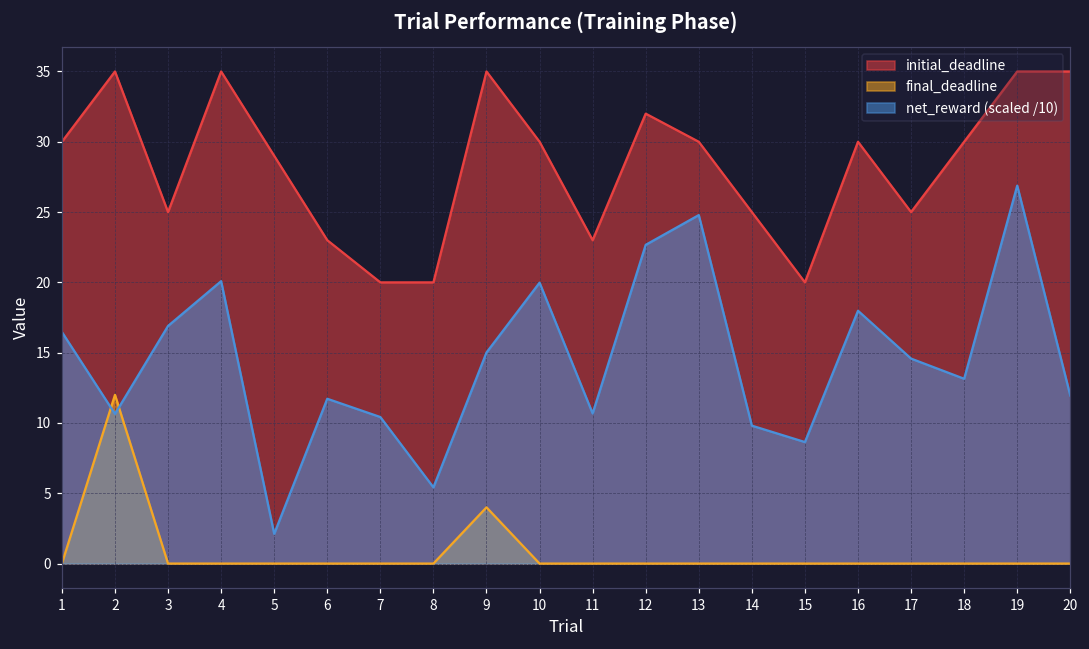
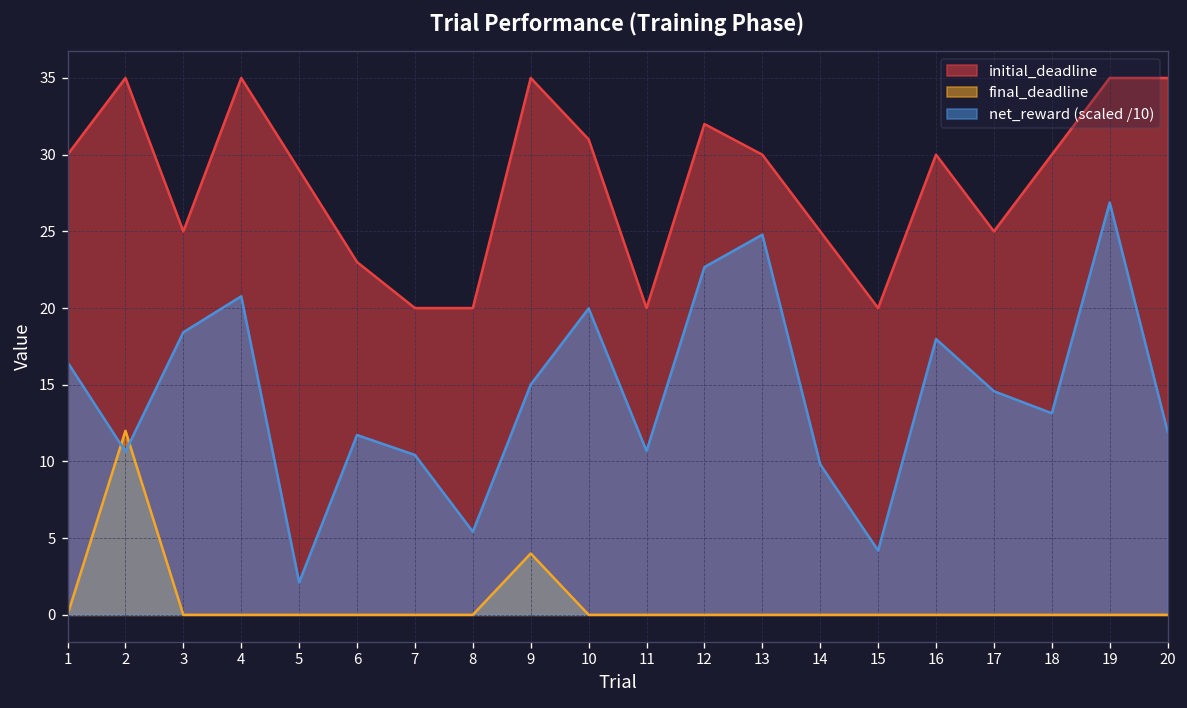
  {
    "initial_deadline": {
      "1": 30,
      "2": 35,
      "3": 25,
      "4": 35,
      "5": 29,
      "6": 23,
      "7": 20,
      "8": 20,
      "9": 35,
-     "10": 30,
-     "11": 23,
+     "10": 31,
+     "11": 20,
      "12": 32,
      "13": 30,
      "14": 25,
      "15": 20,
      "16": 30,
      "17": 25,
      "18": 30,
      "20": 35
    },
    "final_deadline": {
      "1": 0.0,
      "2": 12.0,
      "3": 0.0,
      "4": 0.0,
      "5": 0.0,
      "6": 0.0,
      "7": 0.0,
      "8": 0.0,
      "9": 4.0,
      "10": 0.0,
      "11": 0.0,
      "12": 0.0,
      "13": 0.0,
      "14": 0.0,
      "15": 0.0,
      "16": 0.0,
      "17": 0.0,
      "18": 0.0,
      "19": 0.0,
      "20": 0.0
    },
    "net_reward (scaled /10)": {
      "1": 16.5,
      "2": 10.6,
-     "3": 16.9,
-     "4": 20.1,
+     "3": 18.4,
+     "4": 20.8,
      "5": 2.1,
      "6": 11.7,
      "7": 10.4,
      "8": 5.4,
      "9": 15.0,
      "10": 20.0,
      "11": 10.7,
      "12": 22.7,
      "13": 24.8,
      "14": 9.8,
-     "15": 8.6,
+     "15": 4.2,
      "16": 18.0,
      "17": 14.6,
      "18": 13.1,
      "19": 26.9,
      "20": 11.9
    }
  }
